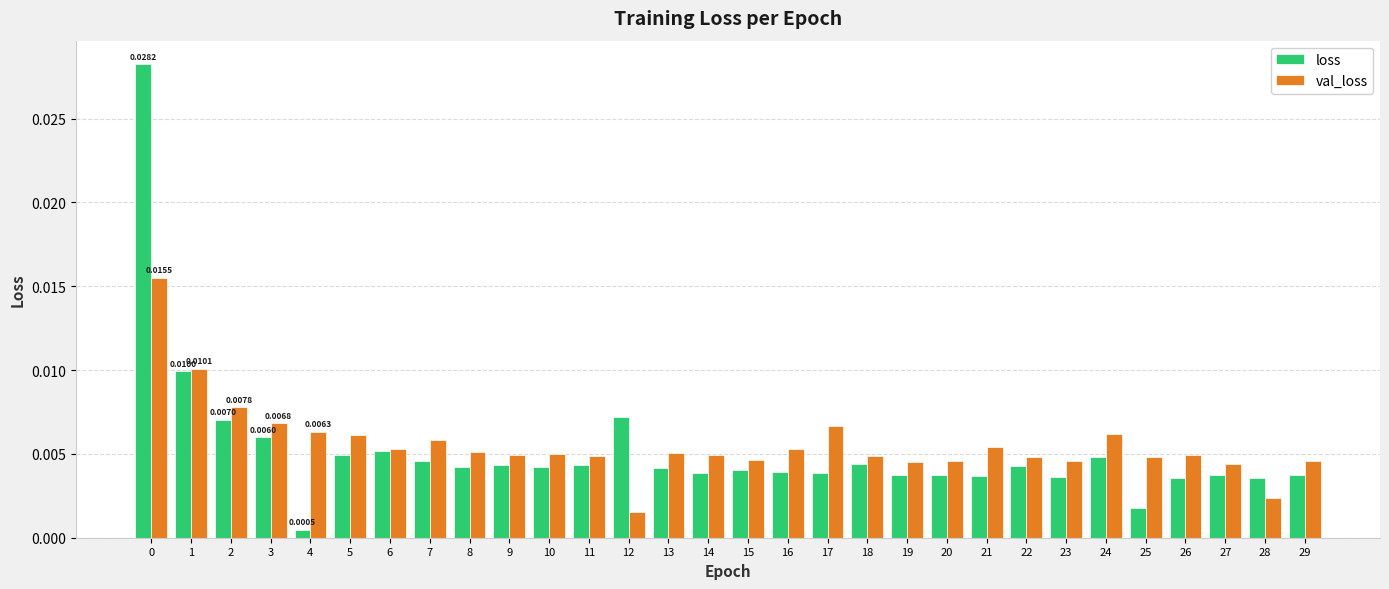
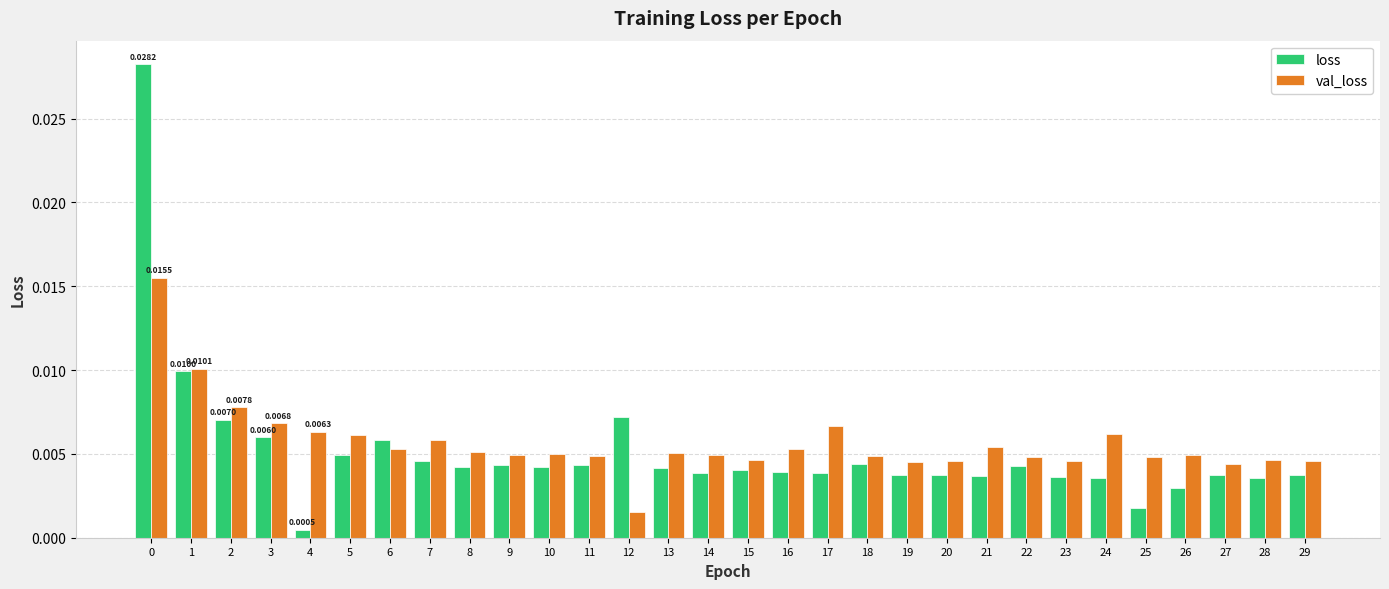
  {
    "loss": {
      "5": 0.0049,
-     "6": 0.0052,
+     "6": 0.0059,
      "7": 0.0046,
      "8": 0.0042,
      "9": 0.0043,
      "10": 0.0042,
      "11": 0.0043,
      "12": 0.0072,
      "13": 0.0042,
      "14": 0.0039,
      "15": 0.0040,
      "16": 0.0039,
      "17": 0.0039,
      "18": 0.0044,
      "19": 0.0038,
      "20": 0.0037,
      "21": 0.0037,
      "22": 0.0043,
      "23": 0.0036,
-     "24": 0.0048,
+     "24": 0.0036,
      "25": 0.0018,
-     "26": 0.0036,
+     "26": 0.0030,
      "27": 0.0037,
      "28": 0.0036,
      "29": 0.0037
    },
    "val_loss": {
      "5": 0.0061,
      "6": 0.0053,
      "7": 0.0059,
      "8": 0.0051,
      "9": 0.0049,
      "10": 0.0050,
      "11": 0.0049,
      "12": 0.0015,
      "13": 0.0050,
      "14": 0.0050,
      "15": 0.0046,
      "16": 0.0053,
      "17": 0.0067,
      "18": 0.0049,
      "19": 0.0045,
      "20": 0.0046,
      "21": 0.0054,
      "22": 0.0048,
      "23": 0.0046,
      "24": 0.0062,
      "25": 0.0048,
      "26": 0.0049,
      "27": 0.0044,
-     "28": 0.0024,
+     "28": 0.0047,
      "29": 0.0046
    }
  }
